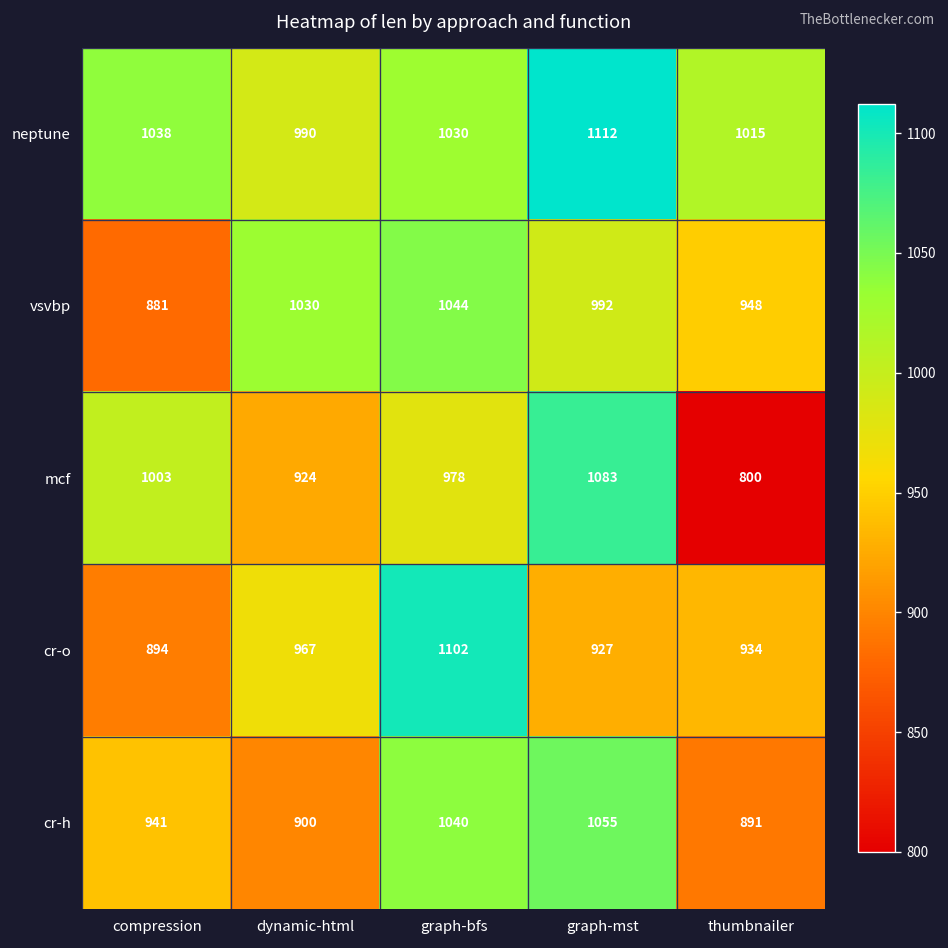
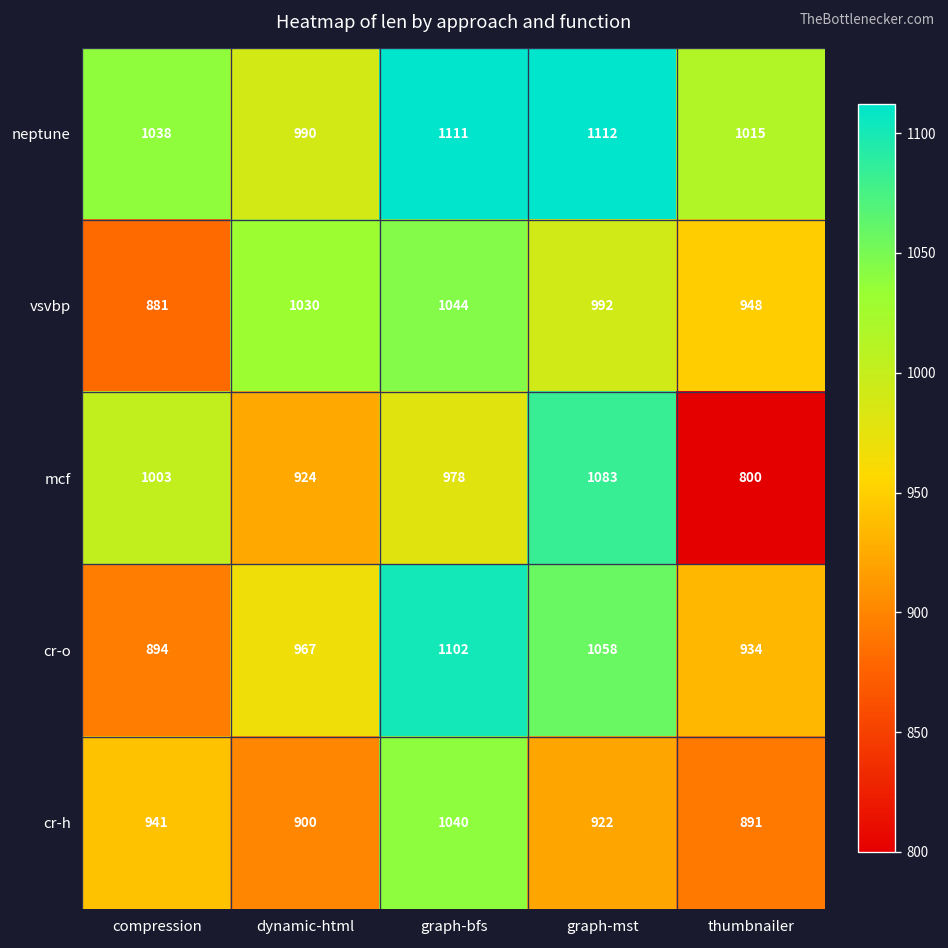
  {
    "neptune": {
      "compression": 1038,
      "dynamic-html": 990,
-     "graph-bfs": 1030,
+     "graph-bfs": 1111,
      "graph-mst": 1112,
      "thumbnailer": 1015
    },
    "vsvbp": {
      "compression": 881,
      "dynamic-html": 1030,
      "graph-bfs": 1044,
      "graph-mst": 992,
      "thumbnailer": 948
    },
    "mcf": {
      "compression": 1003,
      "dynamic-html": 924,
      "graph-bfs": 978,
      "graph-mst": 1083,
      "thumbnailer": 800
    },
    "cr-o": {
      "compression": 894,
      "dynamic-html": 967,
      "graph-bfs": 1102,
-     "graph-mst": 927,
+     "graph-mst": 1058,
      "thumbnailer": 934
    },
    "cr-h": {
      "compression": 941,
      "dynamic-html": 900,
      "graph-bfs": 1040,
-     "graph-mst": 1055,
+     "graph-mst": 922,
      "thumbnailer": 891
    }
  }
